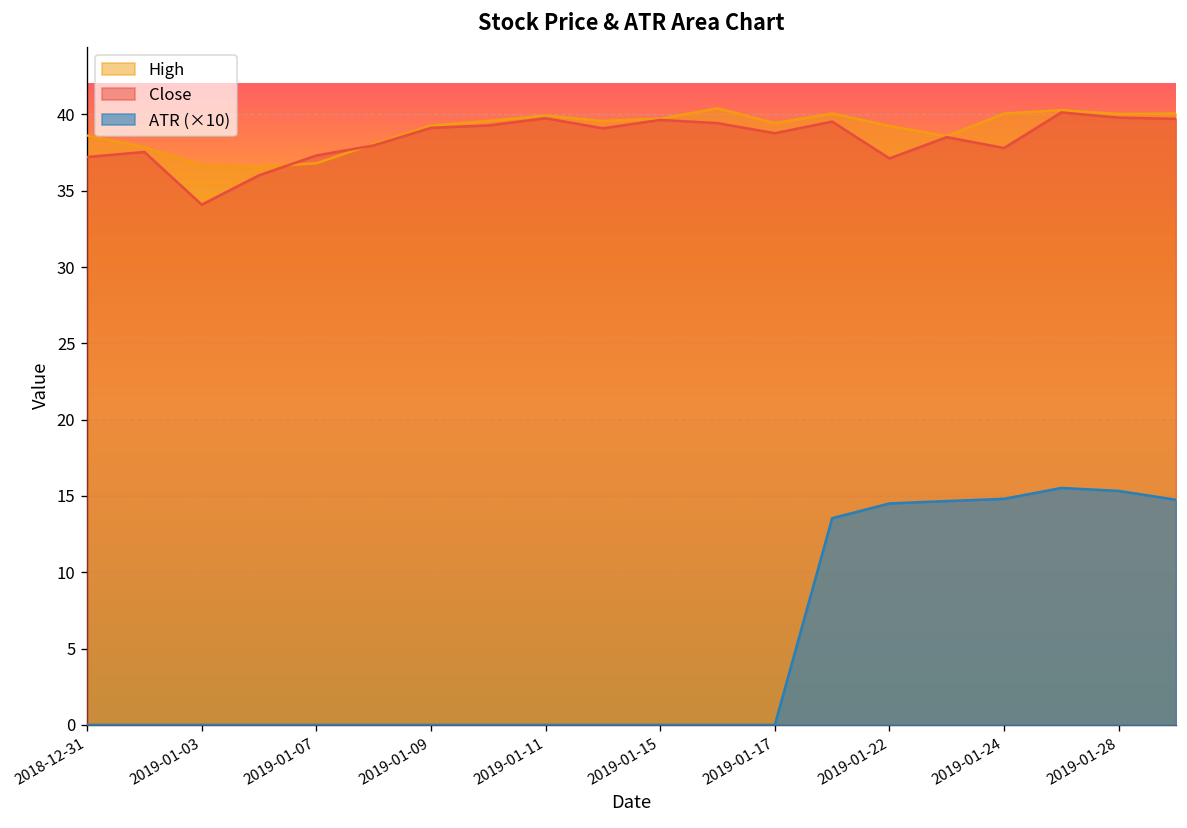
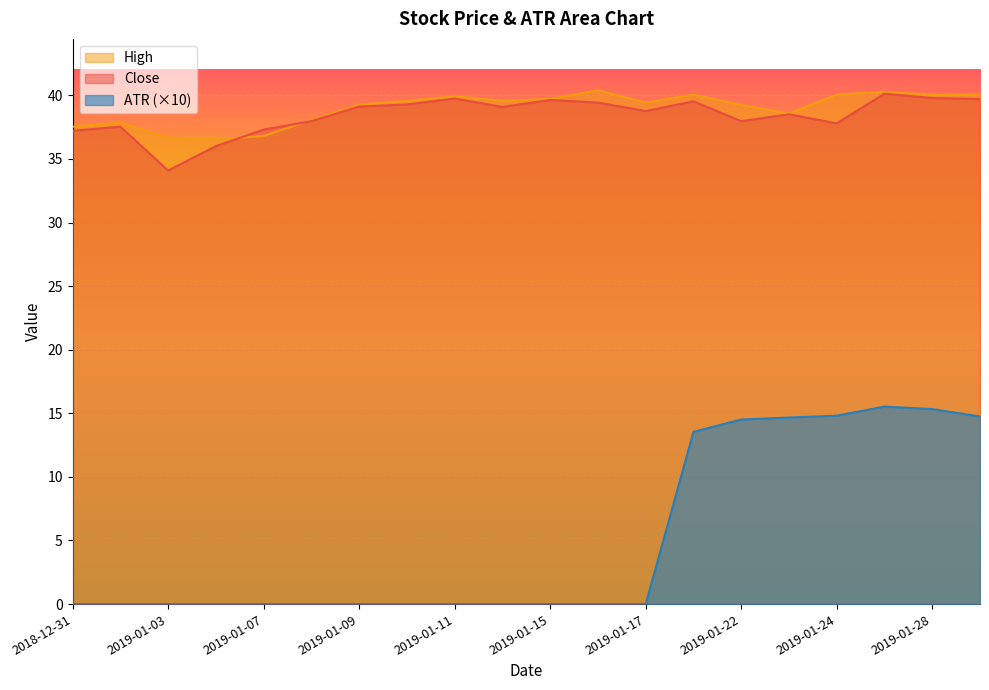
  {
    "High": {
-     "2018-12-31": 38.6,
+     "2018-12-31": 37.5,
      "2019-01-03": 36.7,
      "2019-01-07": 36.8,
      "2019-01-17": 39.4,
      "2019-01-22": 39.2,
      "2019-01-24": 40.1,
      "2019-01-28": 40.0
    },
    "Close": {
      "2018-12-31": 37.2,
      "2019-01-03": 34.1,
      "2019-01-07": 37.3,
      "2019-01-17": 38.8,
-     "2019-01-22": 37.1,
+     "2019-01-22": 38.0,
      "2019-01-24": 37.8,
      "2019-01-28": 39.8
    },
    "ATR (×10)": {
      "2018-12-31": 0.0,
      "2019-01-03": 0.0,
      "2019-01-07": 0.0,
      "2019-01-09": 0.0,
      "2019-01-11": 0.0,
      "2019-01-15": 0.0,
      "2019-01-17": 0.0,
      "2019-01-22": 14.5,
      "2019-01-24": 14.8,
      "2019-01-28": 15.3
    }
  }
